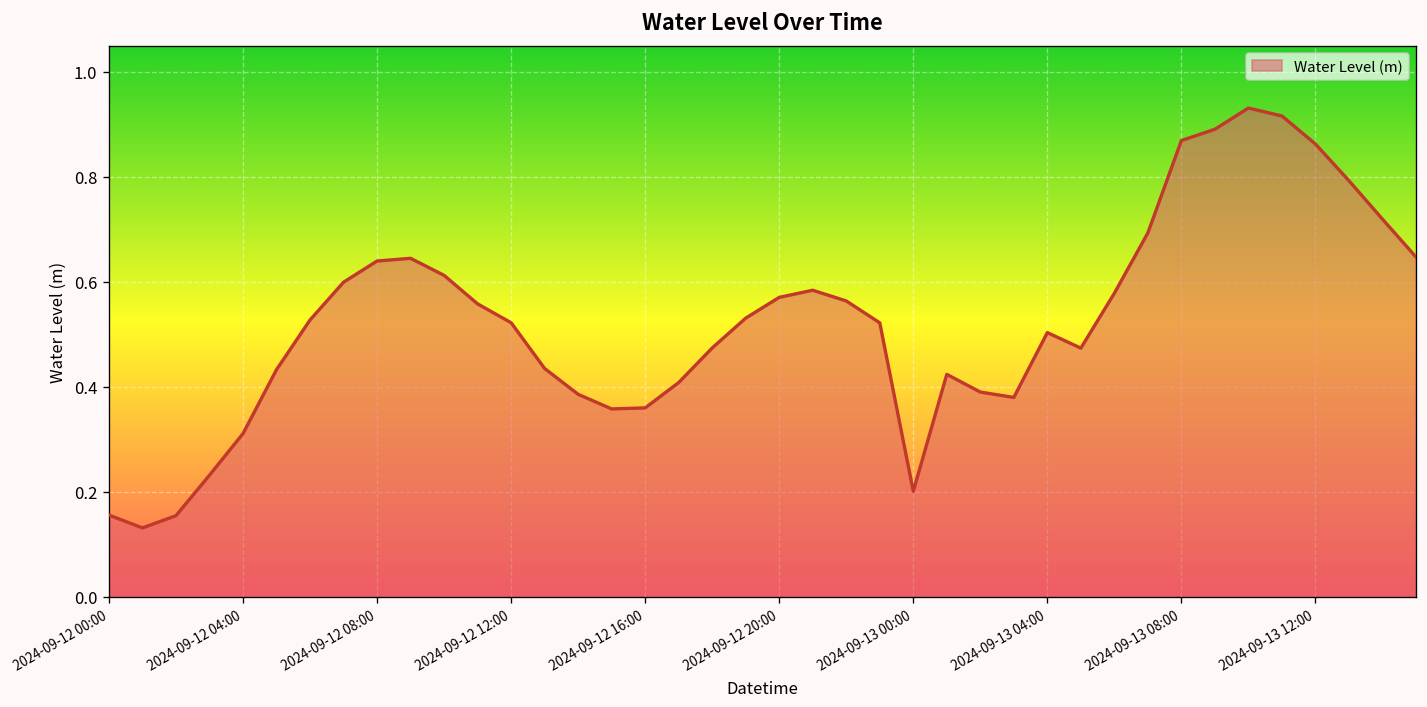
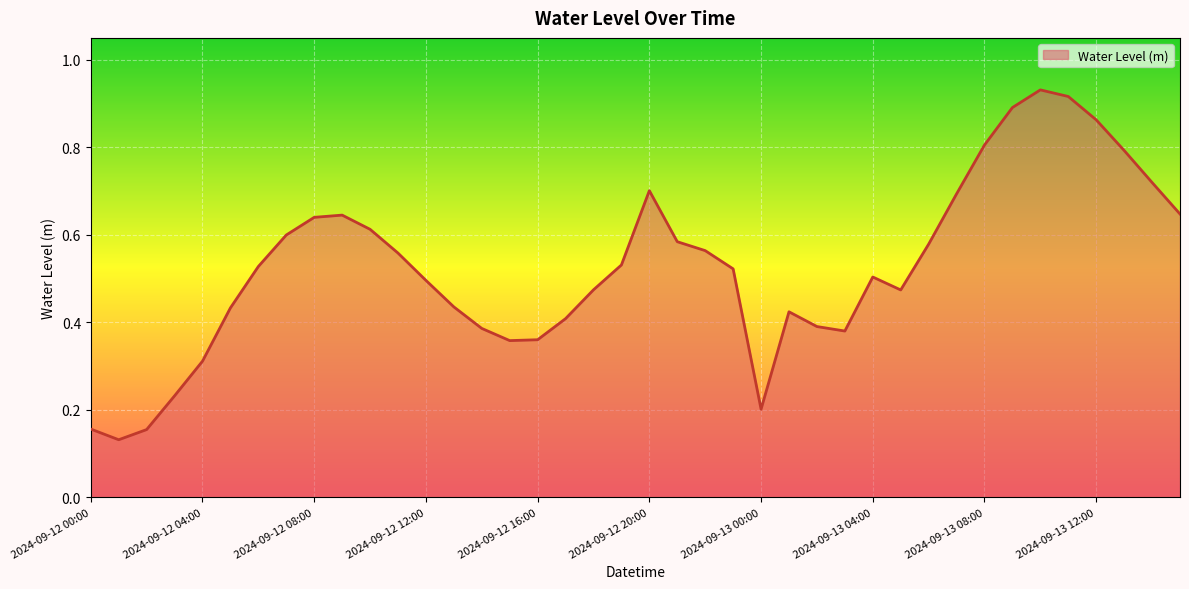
  {
    "2024-09-12 00:00": 0.16,
    "2024-09-12 04:00": 0.31,
    "2024-09-12 08:00": 0.64,
-   "2024-09-12 12:00": 0.52,
+   "2024-09-12 12:00": 0.50,
    "2024-09-12 16:00": 0.36,
-   "2024-09-12 20:00": 0.57,
+   "2024-09-12 20:00": 0.70,
    "2024-09-13 00:00": 0.20,
    "2024-09-13 04:00": 0.50,
-   "2024-09-13 08:00": 0.87,
+   "2024-09-13 08:00": 0.81,
    "2024-09-13 12:00": 0.86
  }
